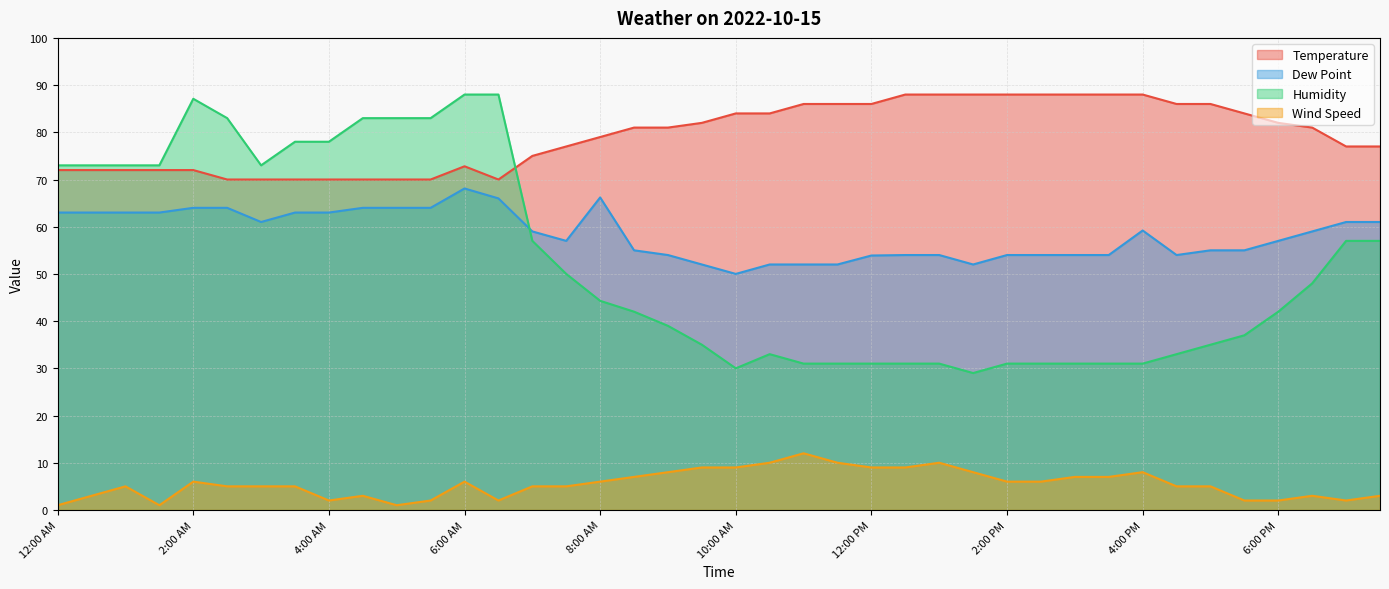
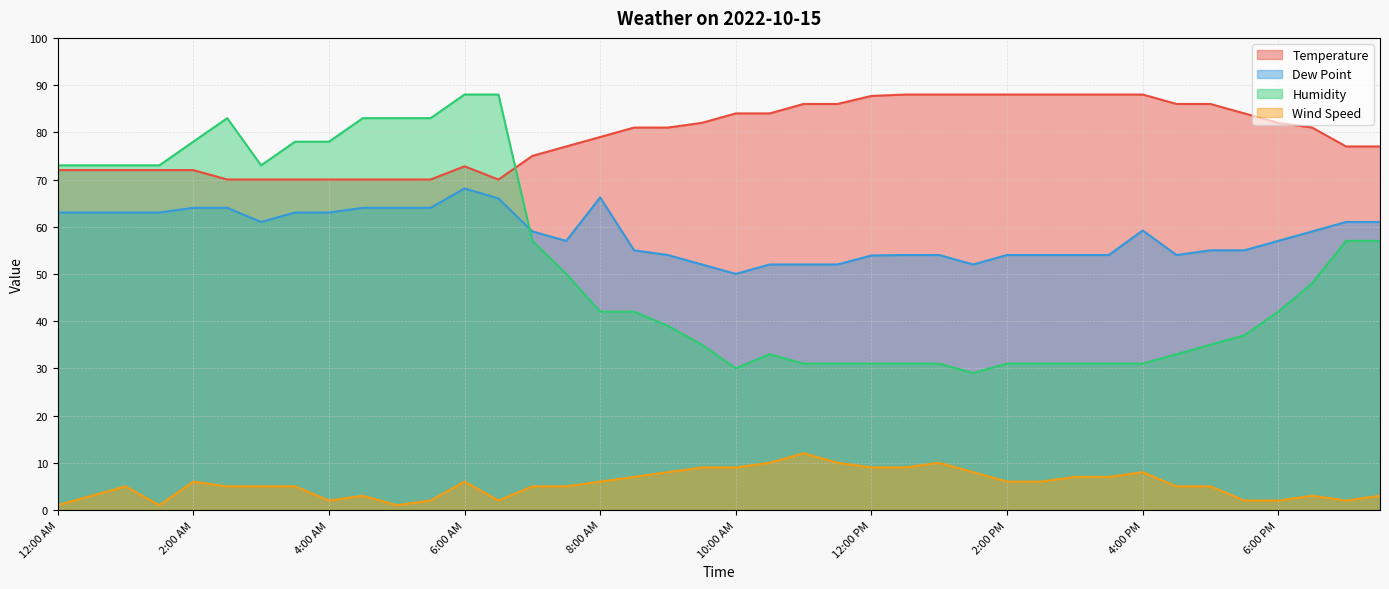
  {
    "Temperature": {
      "12:00 AM": 72,
      "2:00 AM": 72,
      "4:00 AM": 70,
      "6:00 AM": 73,
      "8:00 AM": 79,
      "10:00 AM": 84,
-     "12:00 PM": 86,
+     "12:00 PM": 88,
      "2:00 PM": 88,
      "4:00 PM": 88
    },
    "Dew Point": {
      "12:00 AM": 63,
      "2:00 AM": 64,
      "4:00 AM": 63,
      "6:00 AM": 68,
      "8:00 AM": 66,
      "10:00 AM": 50,
      "12:00 PM": 54,
      "2:00 PM": 54,
      "4:00 PM": 59,
      "6:00 PM": 57
    },
    "Humidity": {
      "12:00 AM": 73,
-     "2:00 AM": 87,
+     "2:00 AM": 78,
      "4:00 AM": 78,
      "6:00 AM": 88,
-     "8:00 AM": 44,
+     "8:00 AM": 42,
      "10:00 AM": 30,
      "12:00 PM": 31,
      "2:00 PM": 31,
      "4:00 PM": 31,
      "6:00 PM": 42
    },
    "Wind Speed": {
      "12:00 AM": 1,
      "2:00 AM": 6,
      "4:00 AM": 2,
      "6:00 AM": 6,
      "8:00 AM": 6,
      "10:00 AM": 9,
      "12:00 PM": 9,
      "2:00 PM": 6,
      "4:00 PM": 8,
      "6:00 PM": 2
    }
  }
